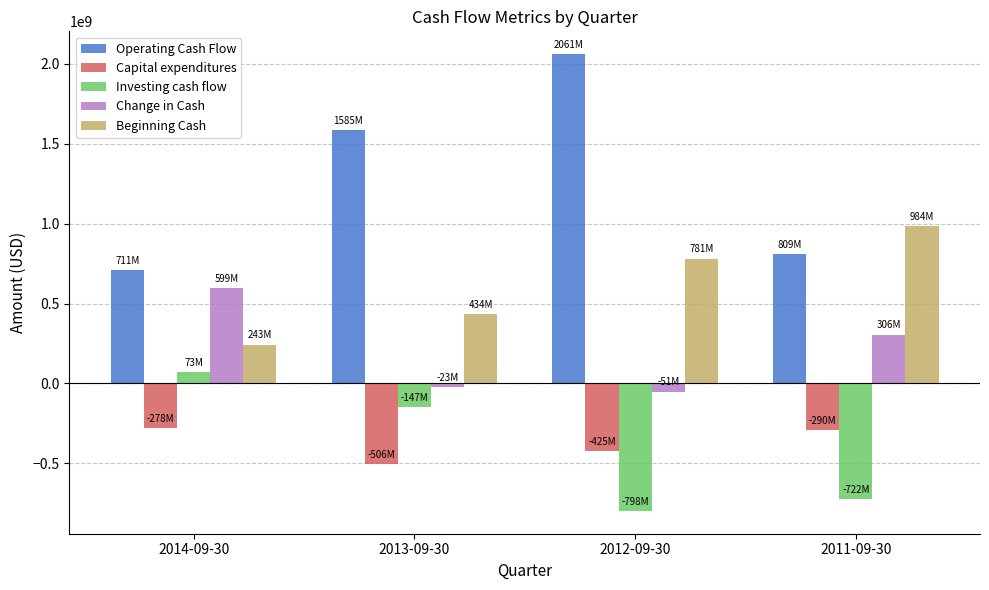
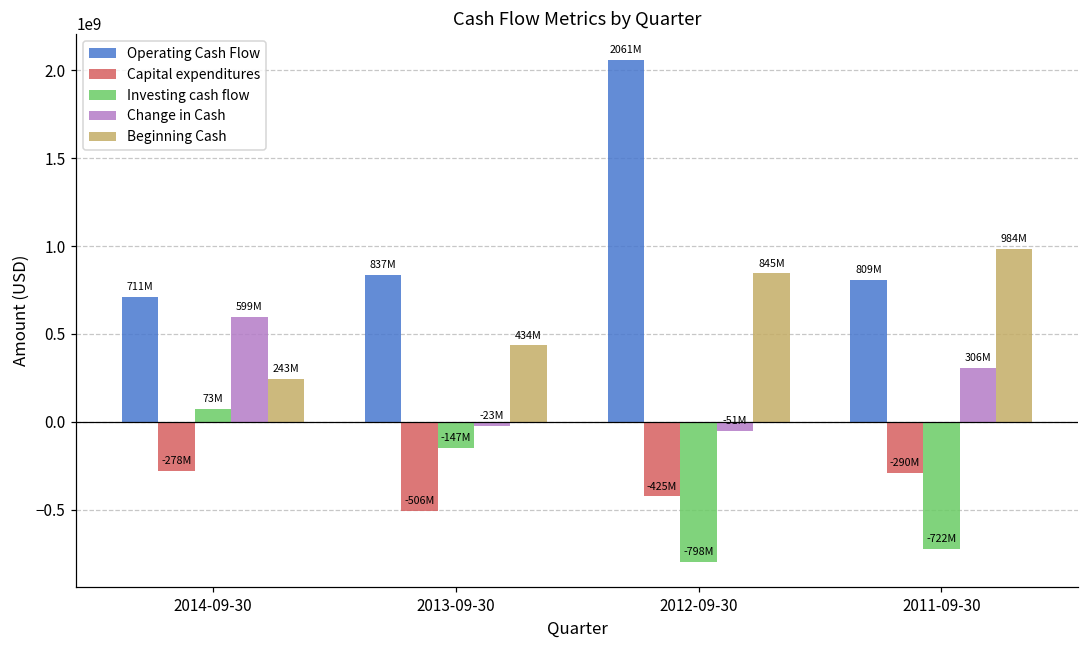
  {
    "Operating Cash Flow": {
      "2014-09-30": "711M",
-     "2013-09-30": "1585M",
+     "2013-09-30": "837M",
      "2012-09-30": "2061M",
      "2011-09-30": "809M"
    },
    "Capital expenditures": {
      "2014-09-30": "-278M",
      "2013-09-30": "-506M",
      "2012-09-30": "-425M",
      "2011-09-30": "-290M"
    },
    "Investing cash flow": {
      "2014-09-30": "73M",
      "2013-09-30": "-147M",
      "2012-09-30": "-798M",
      "2011-09-30": "-722M"
    },
    "Change in Cash": {
      "2014-09-30": "599M",
      "2013-09-30": "-23M",
      "2012-09-30": "-51M",
      "2011-09-30": "306M"
    },
    "Beginning Cash": {
      "2014-09-30": "243M",
      "2013-09-30": "434M",
-     "2012-09-30": "781M",
+     "2012-09-30": "845M",
      "2011-09-30": "984M"
    }
  }
